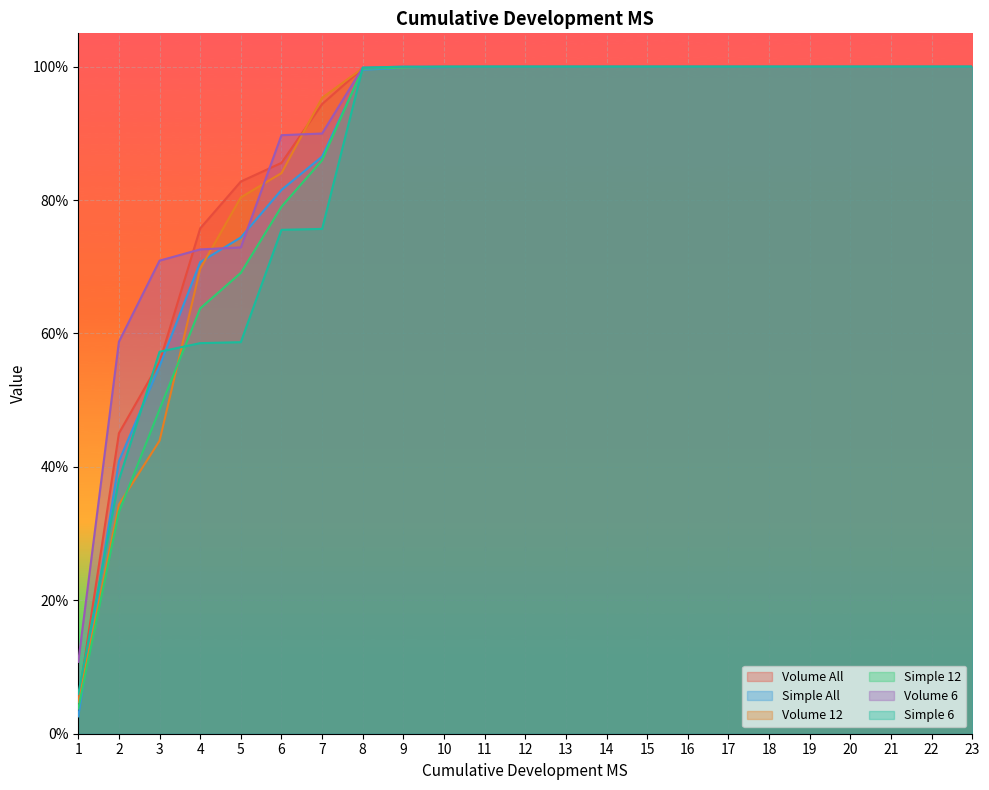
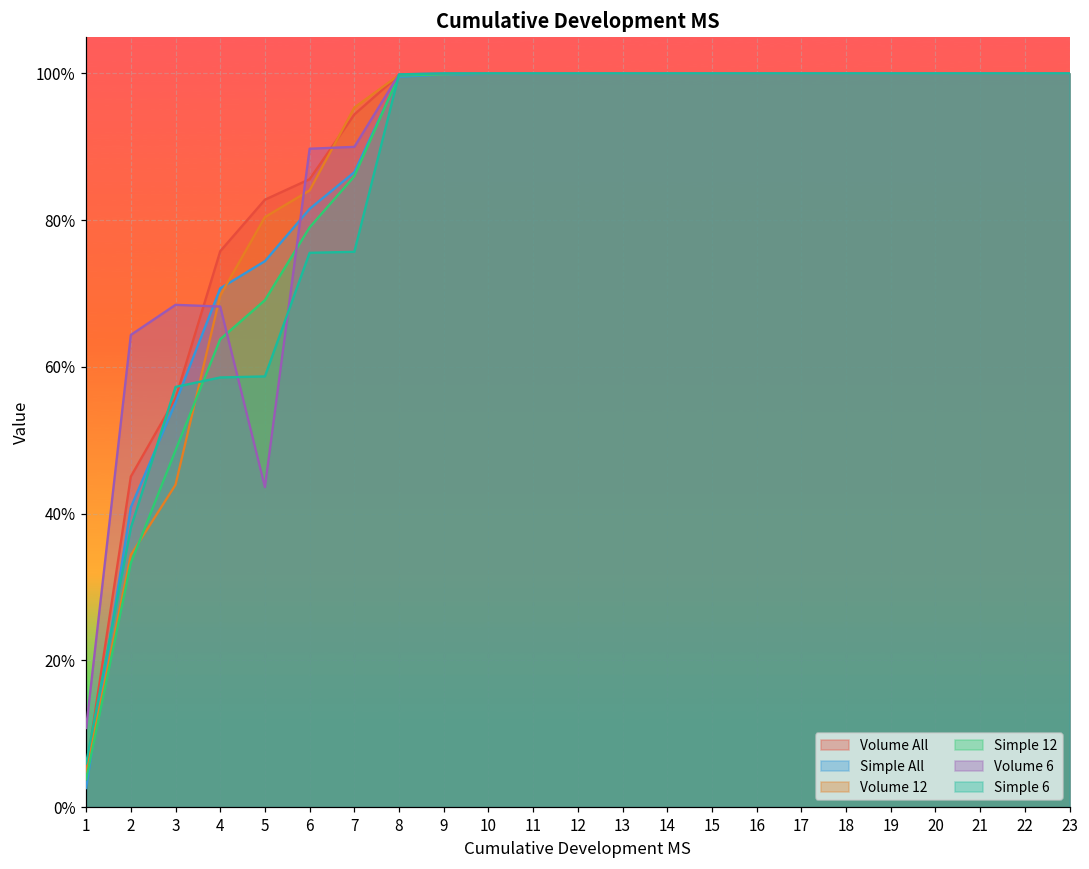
  {
    "Volume 6": {
      "1": "11%",
-     "2": "59%",
-     "3": "71%",
-     "4": "73%",
-     "5": "73%",
+     "2": "64%",
+     "3": "68%",
+     "4": "68%",
+     "5": "44%",
      "6": "90%",
      "7": "90%"
    }
  }
